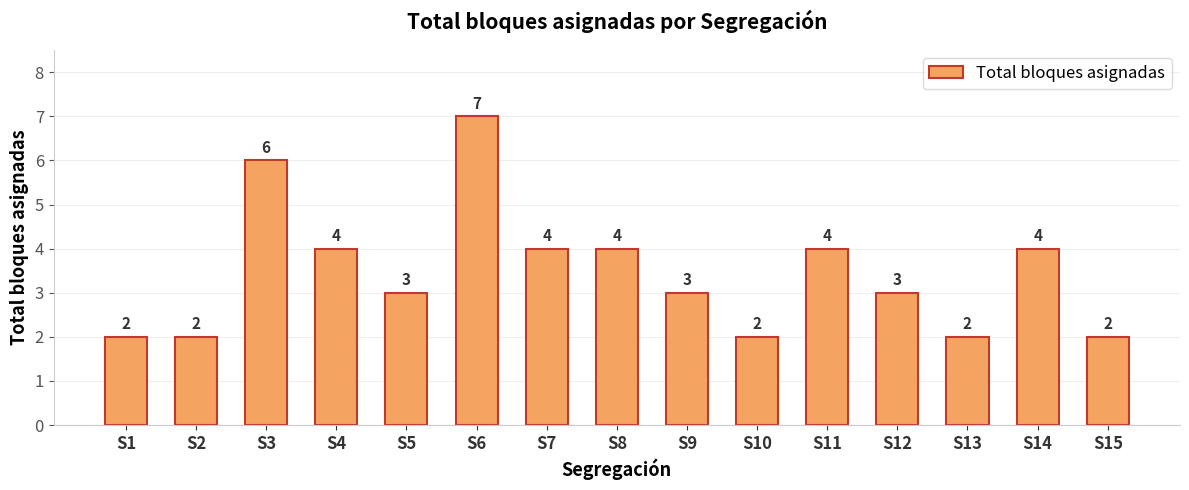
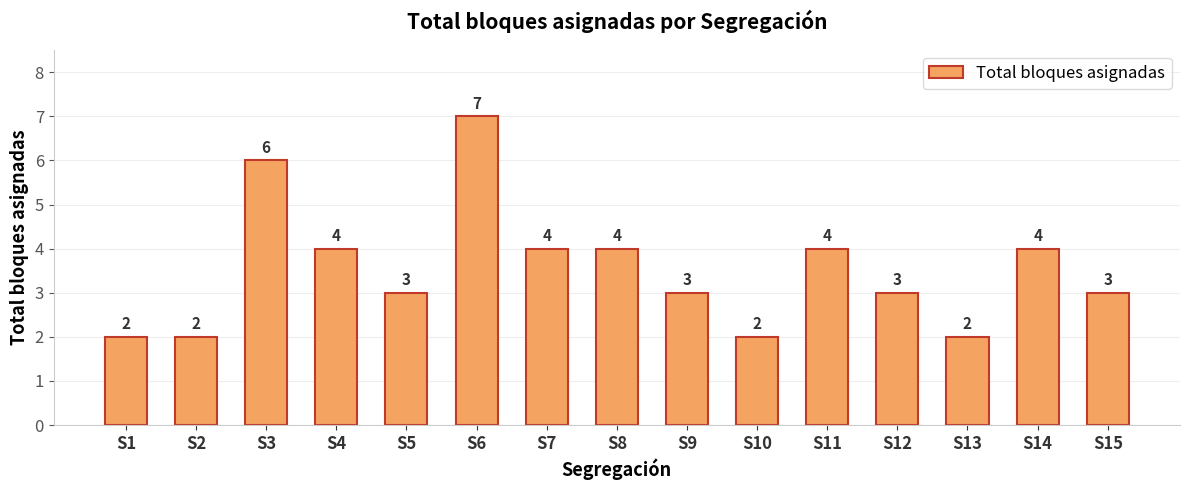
  {
    "S1": 2,
    "S2": 2,
    "S3": 6,
    "S4": 4,
    "S5": 3,
    "S6": 7,
    "S7": 4,
    "S8": 4,
    "S9": 3,
    "S10": 2,
    "S11": 4,
    "S12": 3,
    "S13": 2,
    "S14": 4,
-   "S15": 2
+   "S15": 3
  }
